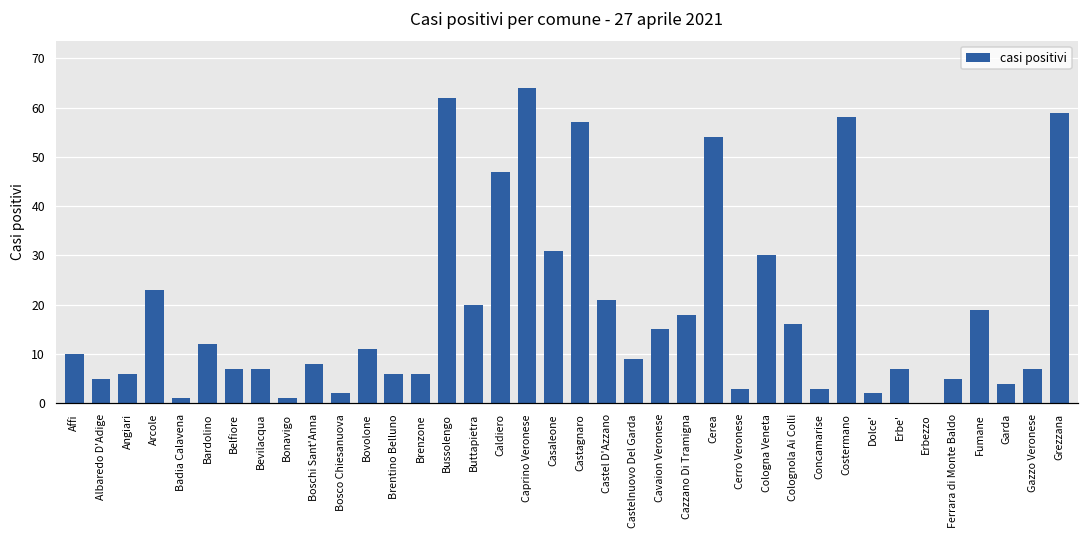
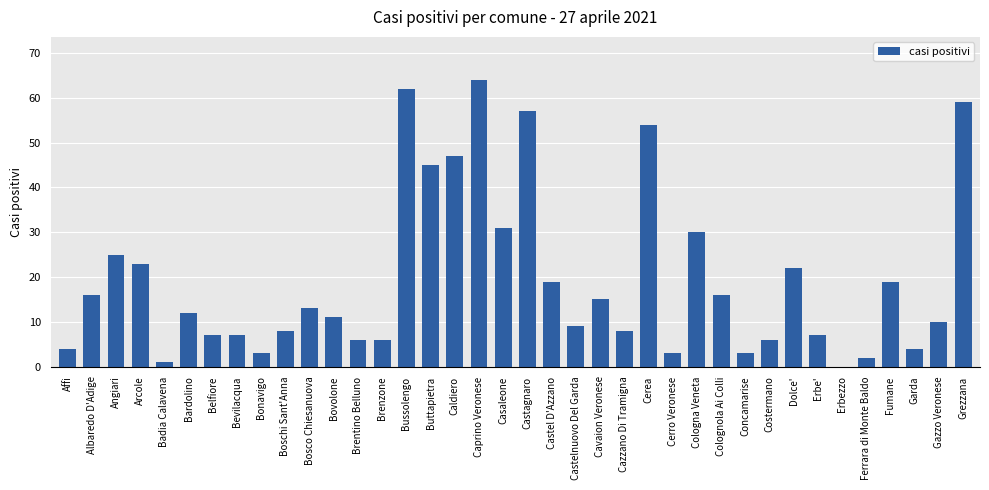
  {
-   "Affi": 10,
-   "Albaredo D'Adige": 5,
-   "Angiari": 6,
+   "Affi": 4,
+   "Albaredo D'Adige": 16,
+   "Angiari": 25,
    "Arcole": 23,
    "Badia Calavena": 1,
    "Bardolino": 12,
    "Belfiore": 7,
    "Bevilacqua": 7,
-   "Bonavigo": 1,
+   "Bonavigo": 3,
    "Boschi Sant'Anna": 8,
-   "Bosco Chiesanuova": 2,
+   "Bosco Chiesanuova": 13,
    "Bovolone": 11,
    "Brentino Belluno": 6,
    "Brenzone": 6,
    "Bussolengo": 62,
-   "Buttapietra": 20,
+   "Buttapietra": 45,
    "Caldiero": 47,
    "Caprino Veronese": 64,
    "Casaleone": 31,
    "Castagnaro": 57,
-   "Castel D'Azzano": 21,
+   "Castel D'Azzano": 19,
    "Castelnuovo Del Garda": 9,
    "Cavaion Veronese": 15,
-   "Cazzano Di Tramigna": 18,
+   "Cazzano Di Tramigna": 8,
    "Cerea": 54,
    "Cerro Veronese": 3,
    "Cologna Veneta": 30,
    "Colognola Ai Colli": 16,
    "Concamarise": 3,
-   "Costermano": 58,
-   "Dolce'": 2,
+   "Costermano": 6,
+   "Dolce'": 22,
    "Erbe'": 7,
    "Erbezzo": 0,
-   "Ferrara di Monte Baldo": 5,
+   "Ferrara di Monte Baldo": 2,
    "Fumane": 19,
    "Garda": 4,
-   "Gazzo Veronese": 7,
+   "Gazzo Veronese": 10,
    "Grezzana": 59
  }
